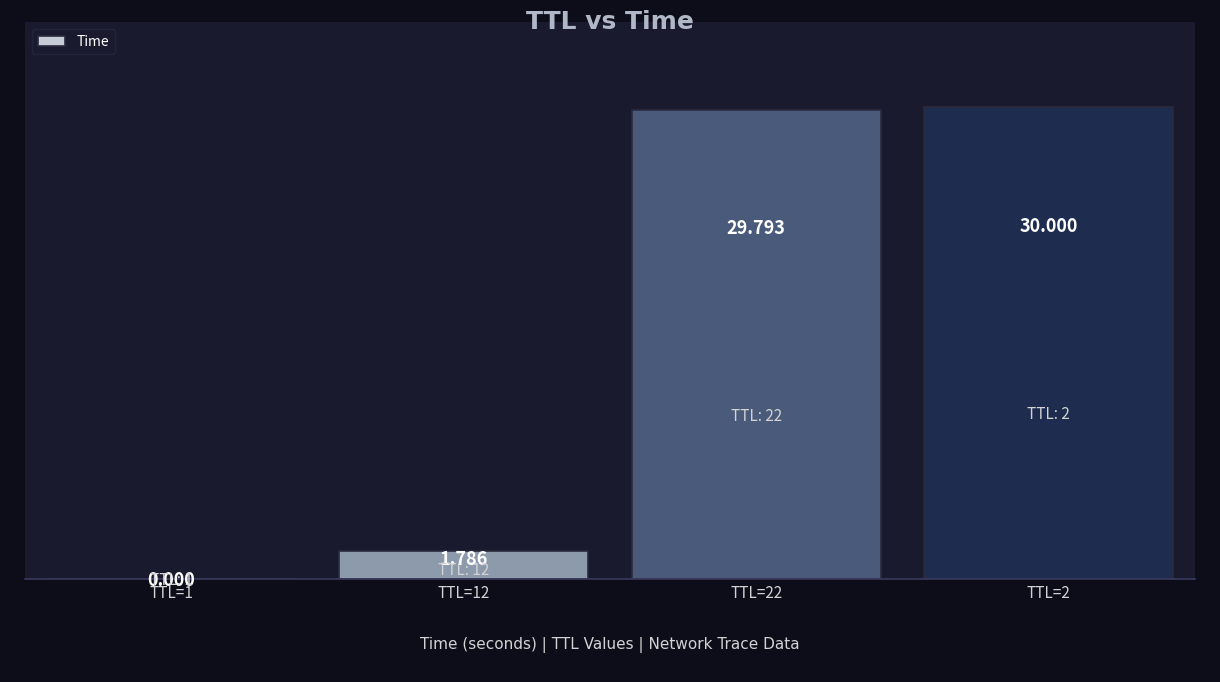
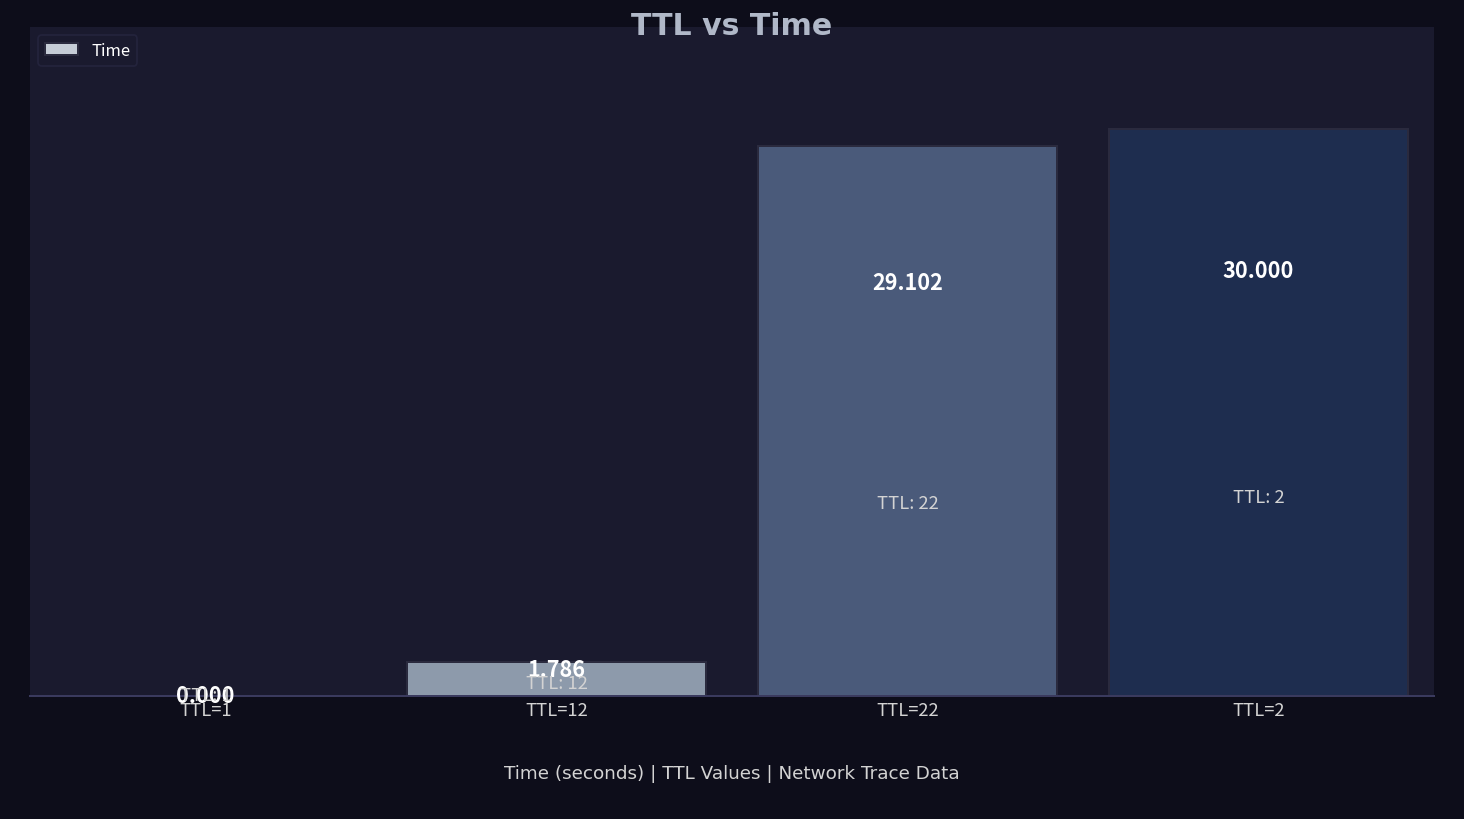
  {
-   "TTL=22": 29.793,
+   "TTL=22": 29.102,
    "TTL=2": 30.000
  }
